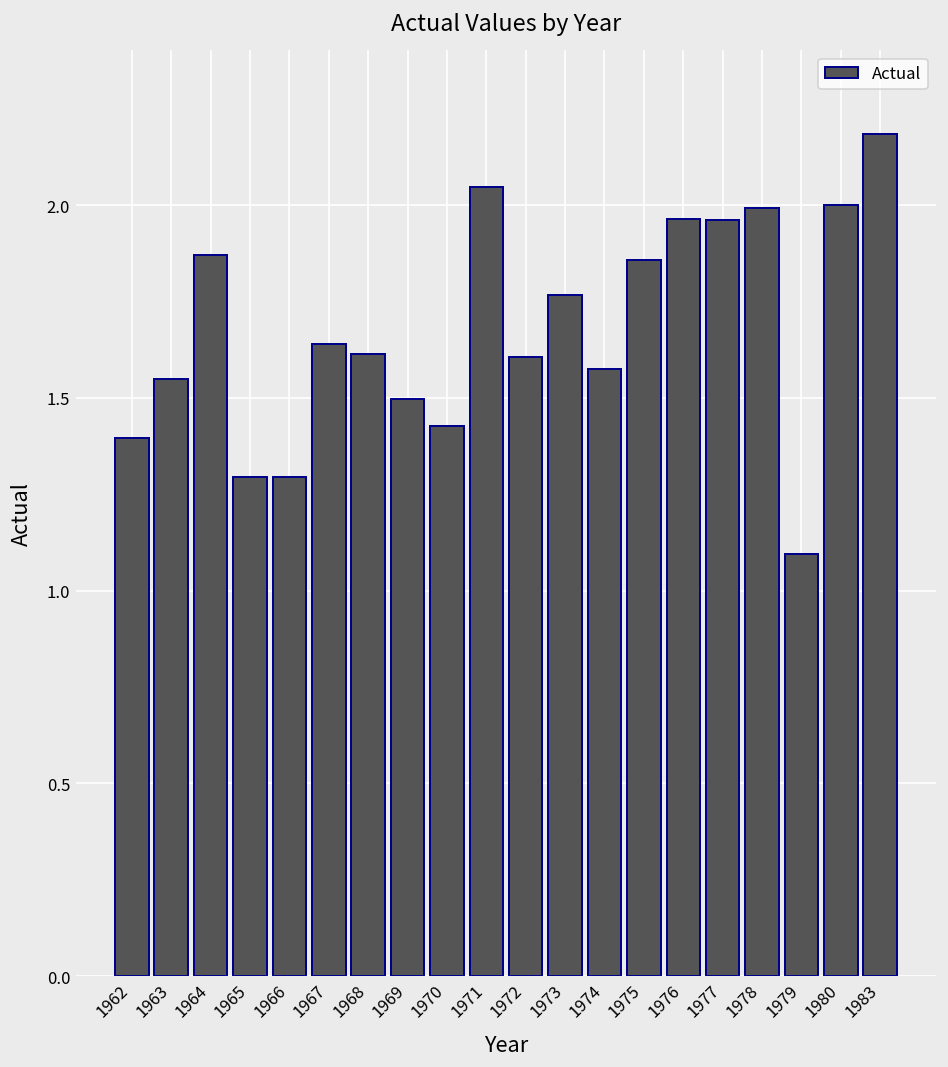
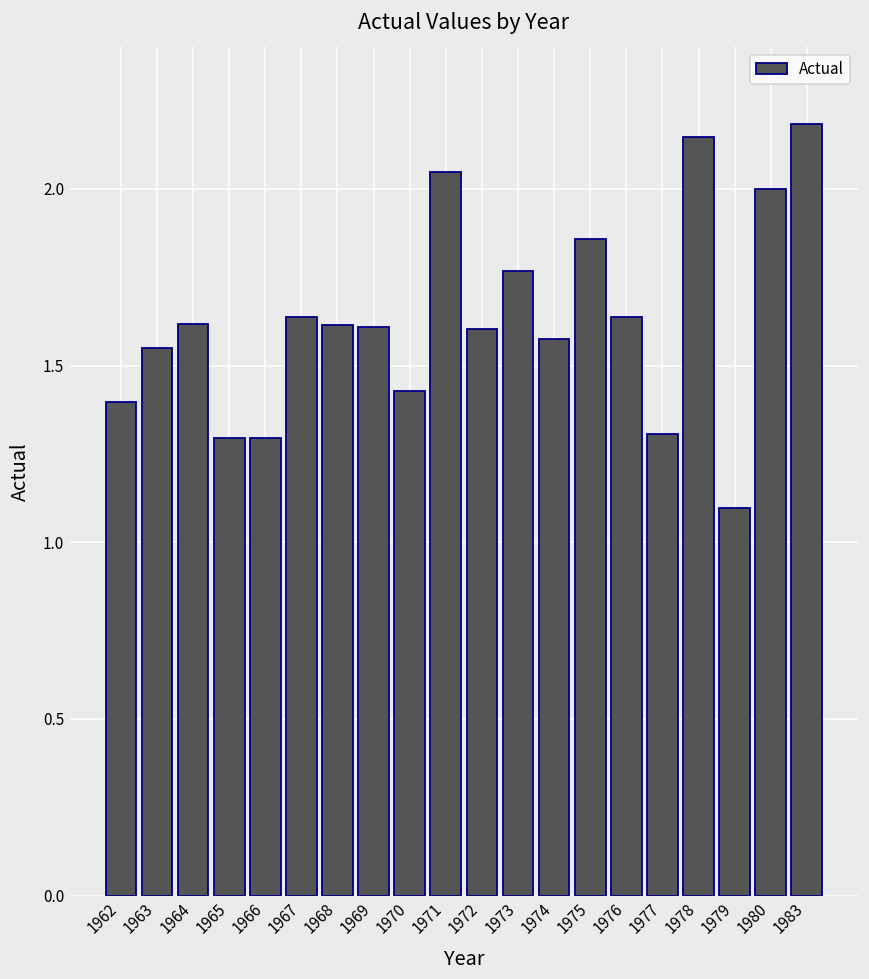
  {
    "1962": 1.40,
    "1963": 1.55,
-   "1964": 1.87,
+   "1964": 1.62,
    "1965": 1.29,
    "1966": 1.30,
    "1967": 1.64,
    "1968": 1.61,
-   "1969": 1.50,
+   "1969": 1.61,
    "1970": 1.43,
    "1971": 2.05,
    "1972": 1.60,
    "1973": 1.77,
    "1974": 1.57,
    "1975": 1.86,
-   "1976": 1.96,
-   "1977": 1.96,
-   "1978": 1.99,
+   "1976": 1.64,
+   "1977": 1.31,
+   "1978": 2.15,
    "1979": 1.10,
    "1980": 2.00,
    "1983": 2.18
  }
